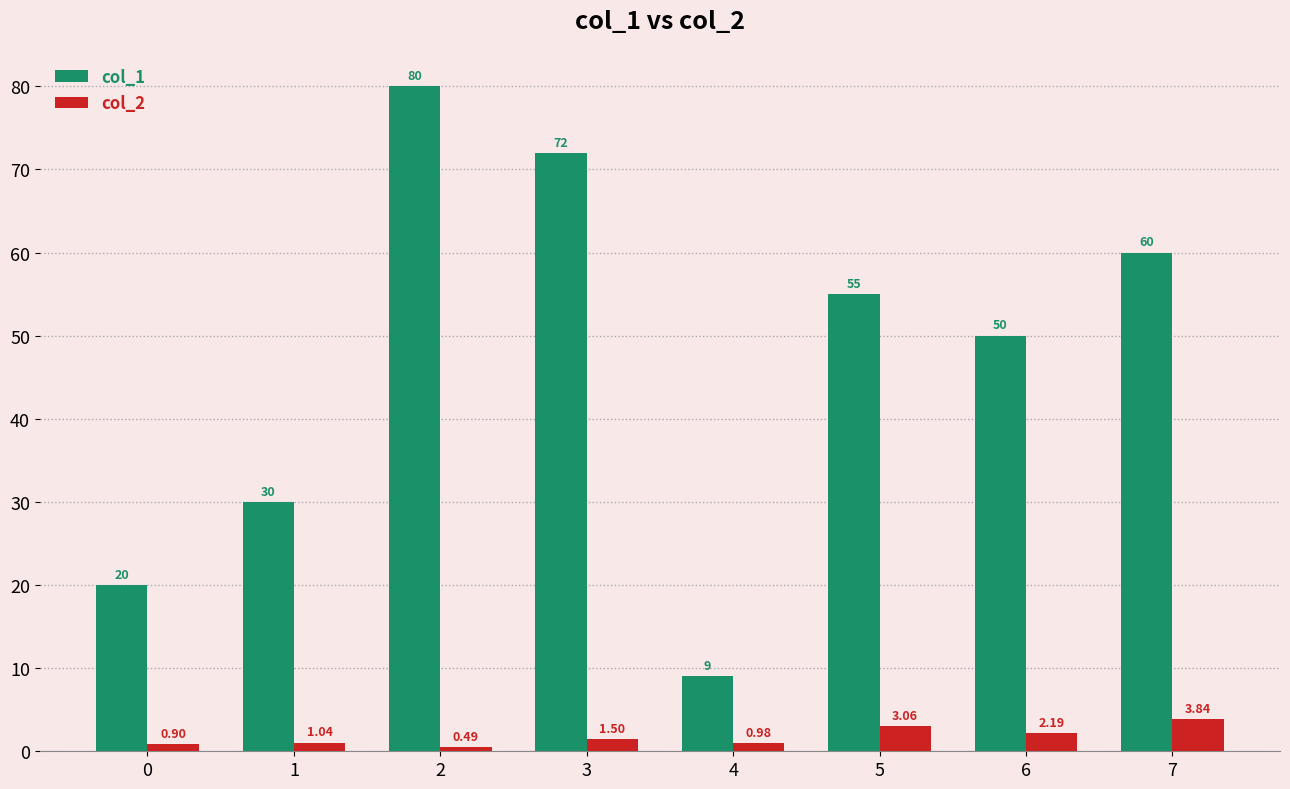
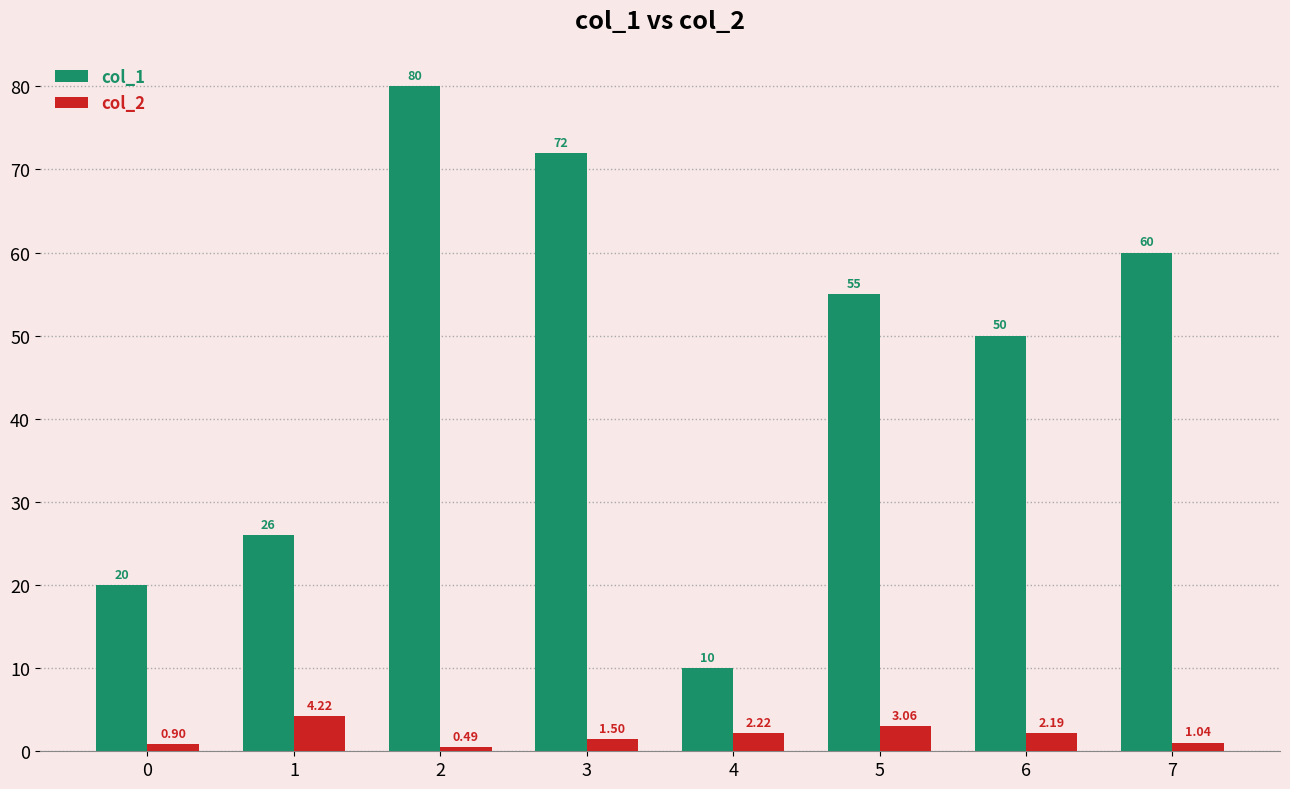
  {
    "col_1": {
      "0": 20,
-     "1": 30,
+     "1": 26,
      "2": 80,
      "3": 72,
-     "4": 9,
+     "4": 10,
      "5": 55,
      "6": 50,
      "7": 60
    },
    "col_2": {
      "0": 0.90,
-     "1": 1.04,
+     "1": 4.22,
      "2": 0.49,
      "3": 1.50,
-     "4": 0.98,
+     "4": 2.22,
      "5": 3.06,
      "6": 2.19,
-     "7": 3.84
+     "7": 1.04
    }
  }
